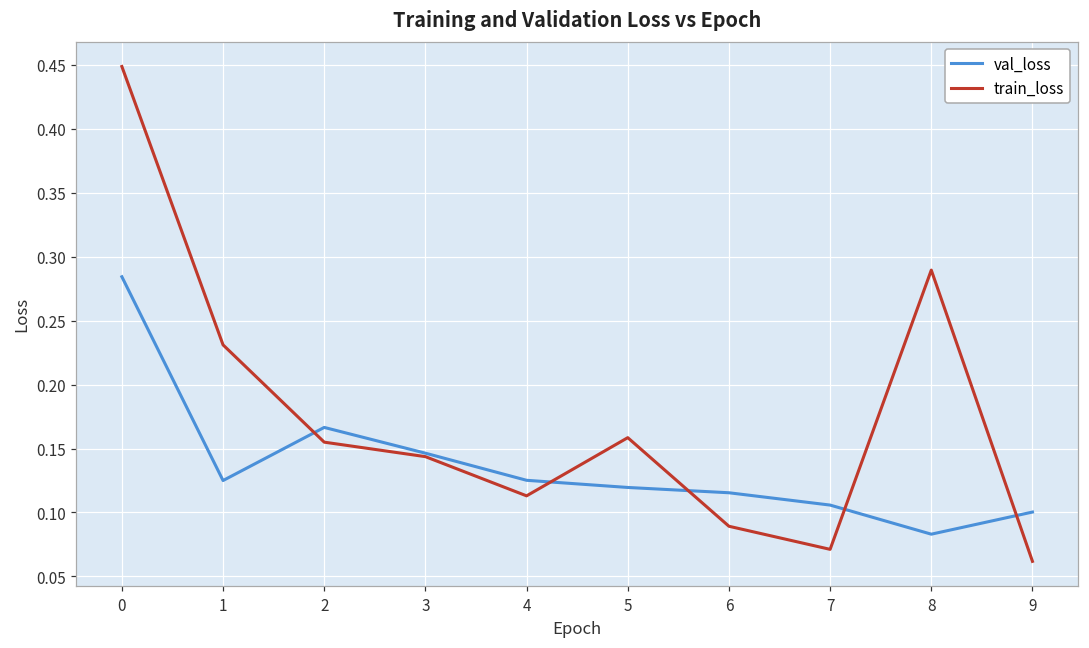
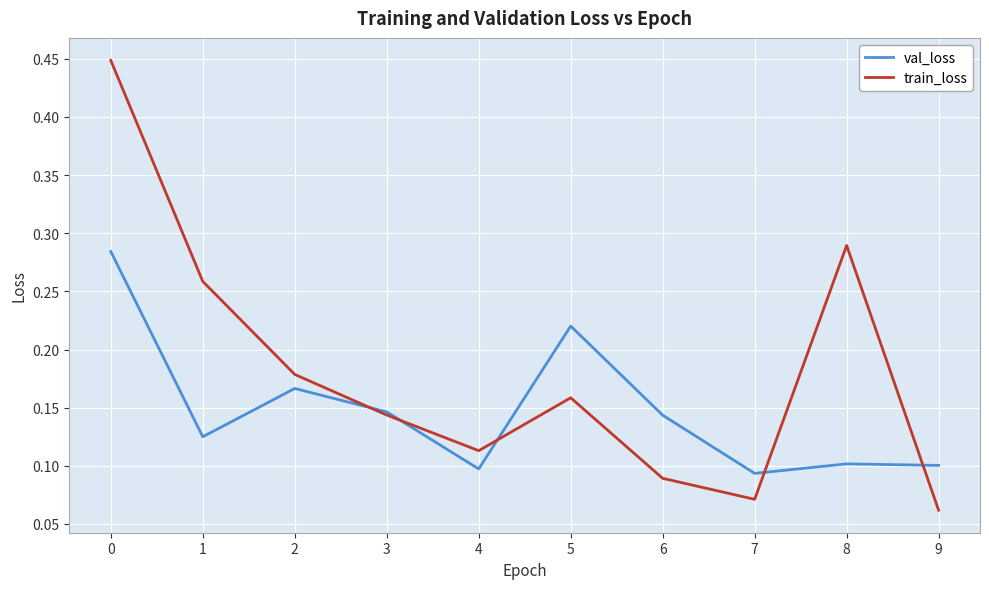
  {
    "val_loss": {
      "0": 0.284,
      "1": 0.125,
      "2": 0.166,
      "3": 0.146,
-     "4": 0.125,
-     "5": 0.120,
-     "6": 0.115,
-     "7": 0.106,
-     "8": 0.083,
+     "4": 0.097,
+     "5": 0.220,
+     "6": 0.144,
+     "7": 0.093,
+     "8": 0.102,
      "9": 0.100
    },
    "train_loss": {
      "0": 0.449,
-     "1": 0.231,
-     "2": 0.155,
+     "1": 0.259,
+     "2": 0.179,
      "3": 0.144,
      "4": 0.113,
      "5": 0.158,
      "6": 0.089,
      "7": 0.071,
      "8": 0.289,
      "9": 0.062
    }
  }
